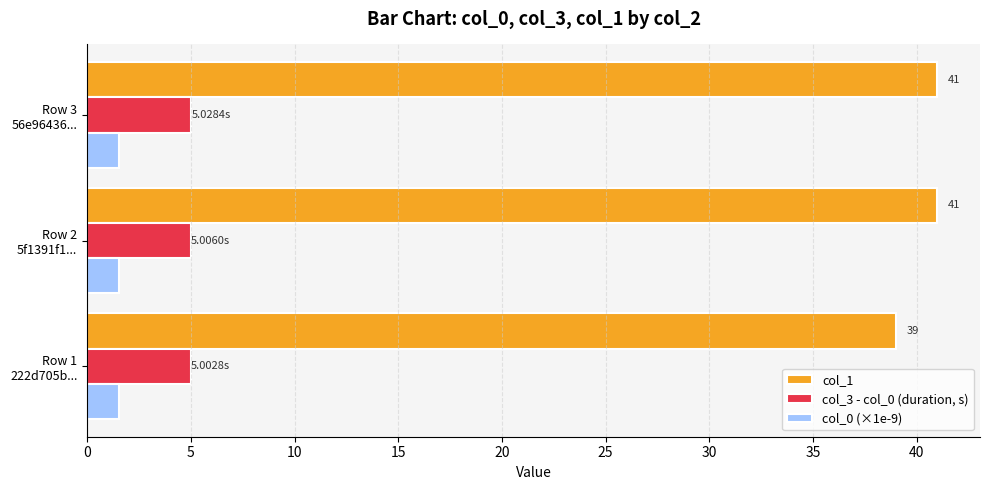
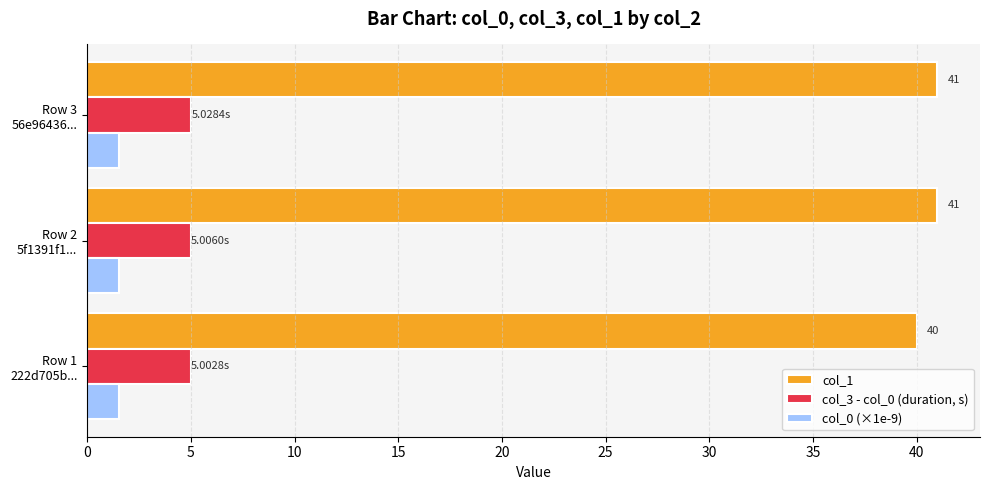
  {
    "col_1": {
      "Row 3 56e96436...": "41",
      "Row 2 5f1391f1...": "41",
-     "Row 1 222d705b...": "39"
+     "Row 1 222d705b...": "40"
    },
    "col_3 - col_0 (duration, s)": {
      "Row 3 56e96436...": "5.0284s",
      "Row 2 5f1391f1...": "5.0060s",
      "Row 1 222d705b...": "5.0028s"
    },
    "col_0 (×1e-9)": {
      "Row 3 56e96436...": "1.5",
      "Row 2 5f1391f1...": "1.5",
      "Row 1 222d705b...": "1.5"
    }
  }
